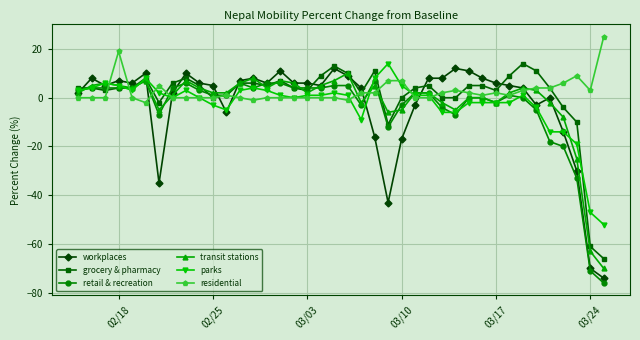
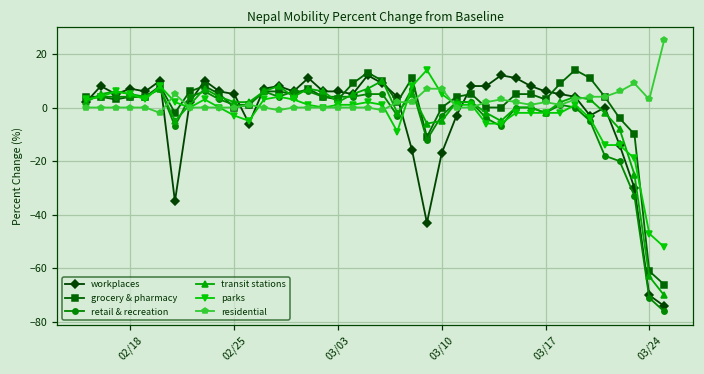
  {
    "residential": {
-     "02/18": 19,
+     "02/18": 0,
      "03/10": 7,
      "03/24": 3
    }
  }
